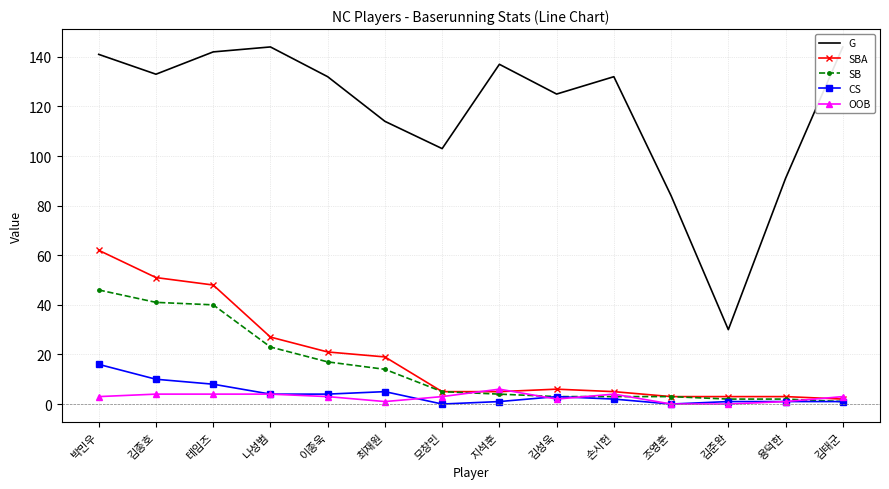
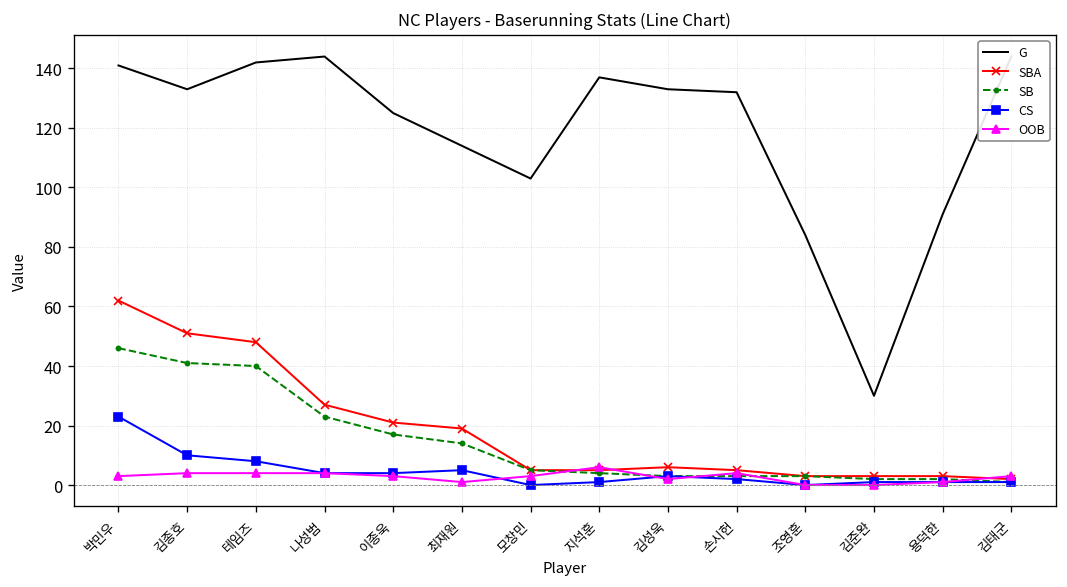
  {
    "G": {
      "박민우": 141,
      "김종호": 133,
      "테임즈": 142,
      "나성범": 144,
-     "이종욱": 132,
+     "이종욱": 125,
      "최재원": 114,
      "모창민": 103,
      "지석훈": 137,
-     "김성욱": 125,
+     "김성욱": 133,
      "손시헌": 132,
      "조영훈": 84,
      "김준완": 30,
      "용덕한": 91
    },
    "SBA": {
      "박민우": 62,
      "김종호": 51,
      "테임즈": 48,
      "나성범": 27,
      "이종욱": 21,
      "최재원": 19,
      "김성욱": 6
    },
    "SB": {
      "박민우": 46,
      "김종호": 41,
      "테임즈": 40,
      "나성범": 23,
      "이종욱": 17,
      "최재원": 14
    },
    "CS": {
-     "박민우": 16,
+     "박민우": 23,
      "김종호": 10,
      "테임즈": 8,
      "최재원": 5,
      "모창민": 0,
      "지석훈": 1
    },
    "OOB": {
      "박민우": 3,
      "김종호": 4,
      "테임즈": 4,
      "최재원": 1,
      "모창민": 3
    }
  }
